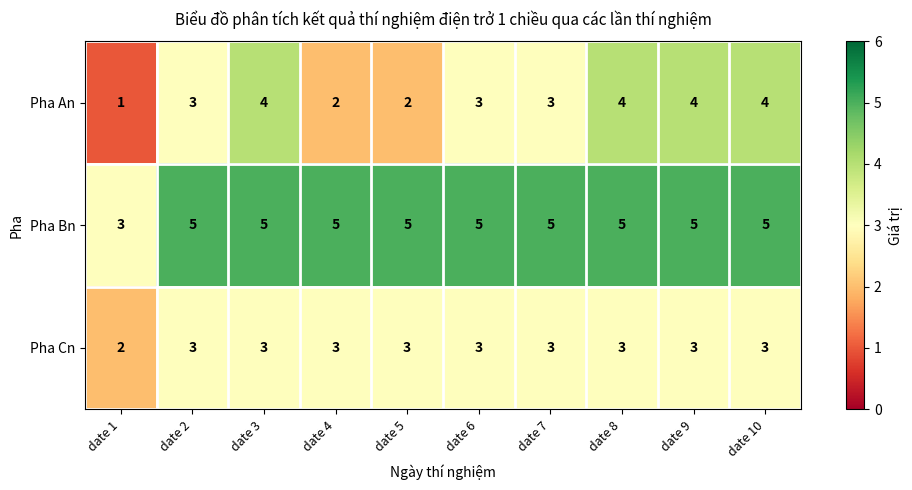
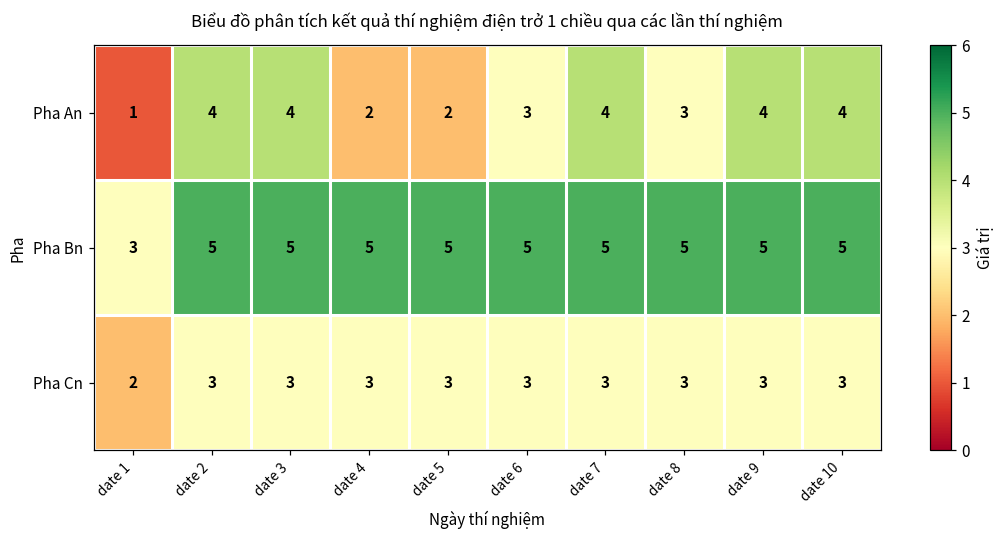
  {
    "Pha An": {
      "date 1": 1,
-     "date 2": 3,
+     "date 2": 4,
      "date 3": 4,
      "date 4": 2,
      "date 5": 2,
      "date 6": 3,
-     "date 7": 3,
-     "date 8": 4,
+     "date 7": 4,
+     "date 8": 3,
      "date 9": 4,
      "date 10": 4
    },
    "Pha Bn": {
      "date 1": 3,
      "date 2": 5,
      "date 3": 5,
      "date 4": 5,
      "date 5": 5,
      "date 6": 5,
      "date 7": 5,
      "date 8": 5,
      "date 9": 5,
      "date 10": 5
    },
    "Pha Cn": {
      "date 1": 2,
      "date 2": 3,
      "date 3": 3,
      "date 4": 3,
      "date 5": 3,
      "date 6": 3,
      "date 7": 3,
      "date 8": 3,
      "date 9": 3,
      "date 10": 3
    }
  }
